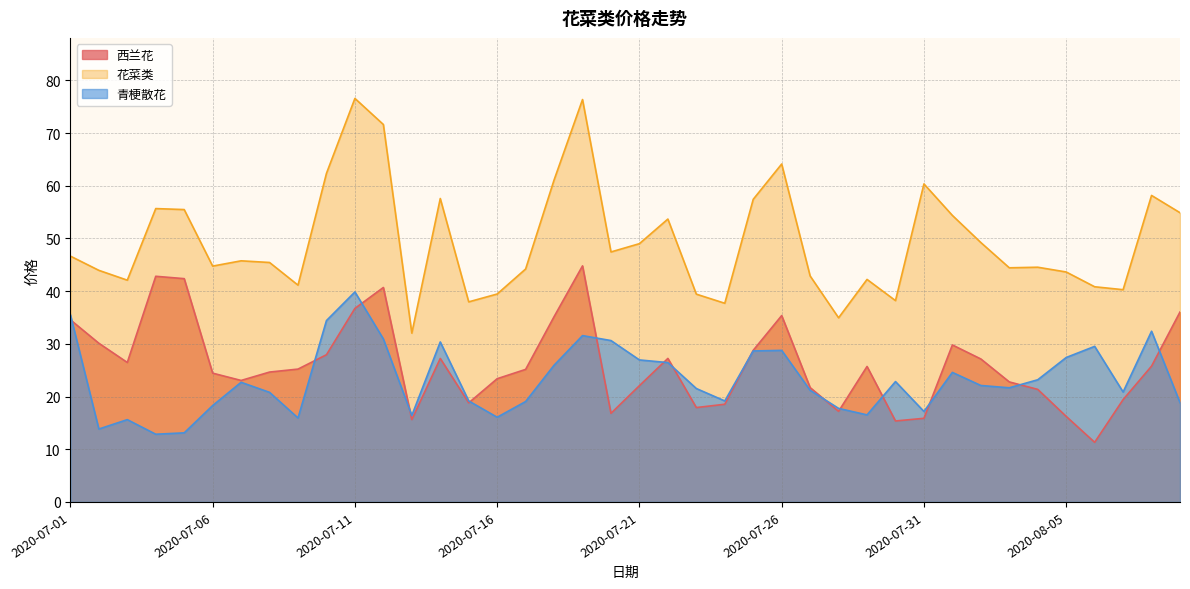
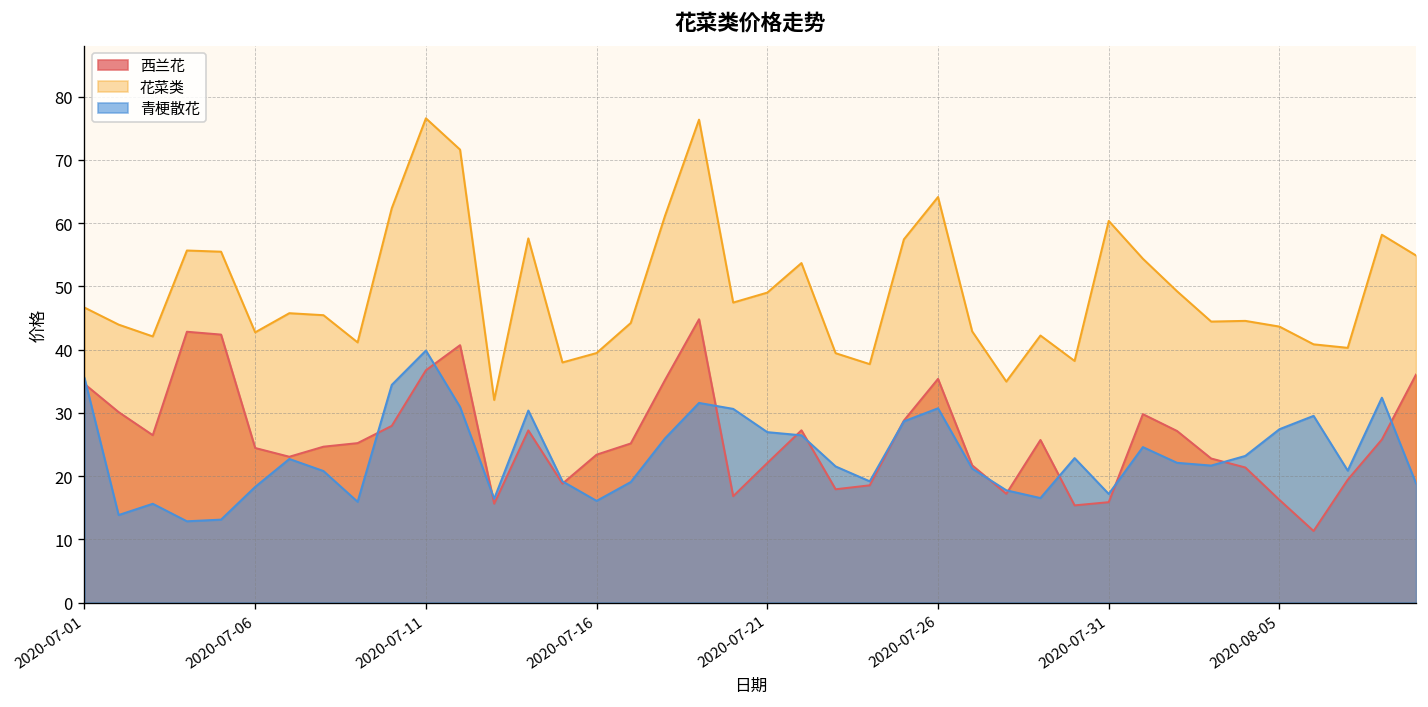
  {
    "西兰花": {
      "2020-07-01": 35,
      "2020-07-06": 24,
      "2020-07-11": 37,
      "2020-07-16": 23,
      "2020-07-21": 22,
      "2020-07-26": 35,
      "2020-07-31": 16,
      "2020-08-05": 16
    },
    "花菜类": {
      "2020-07-01": 47,
-     "2020-07-06": 45,
+     "2020-07-06": 43,
      "2020-07-11": 77,
      "2020-07-16": 39,
      "2020-07-21": 49,
      "2020-07-26": 64,
      "2020-07-31": 60,
      "2020-08-05": 44
    },
    "青梗散花": {
      "2020-07-01": 36,
      "2020-07-06": 18,
      "2020-07-11": 40,
      "2020-07-16": 16,
      "2020-07-21": 27,
-     "2020-07-26": 29,
+     "2020-07-26": 31,
      "2020-07-31": 17,
      "2020-08-05": 27
    }
  }
